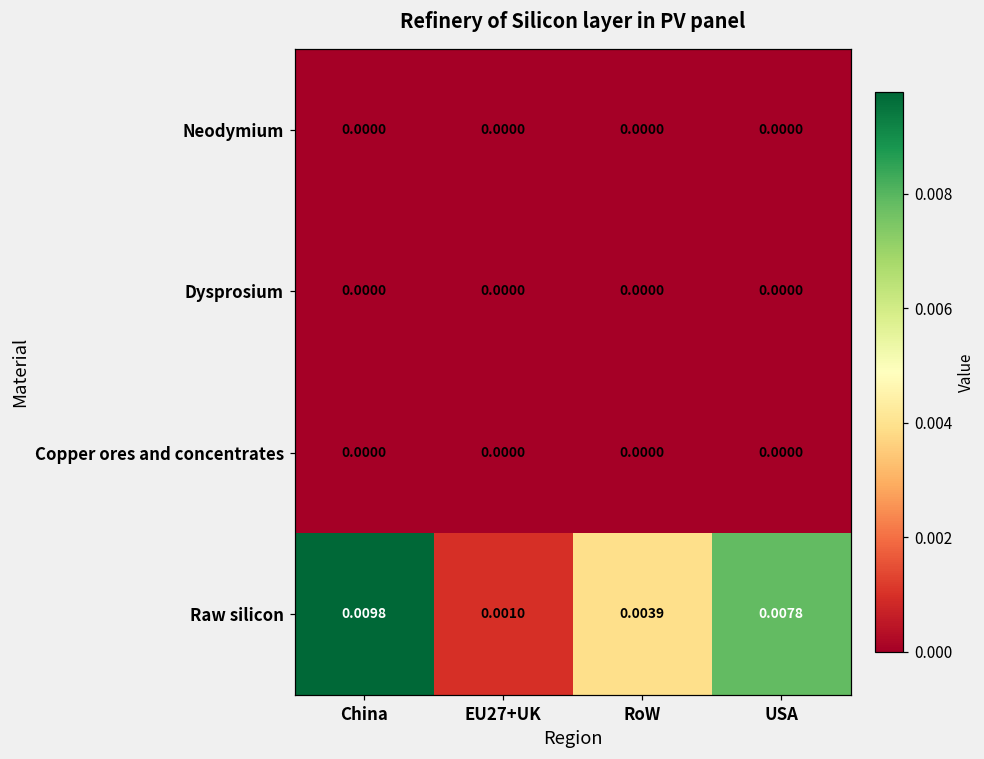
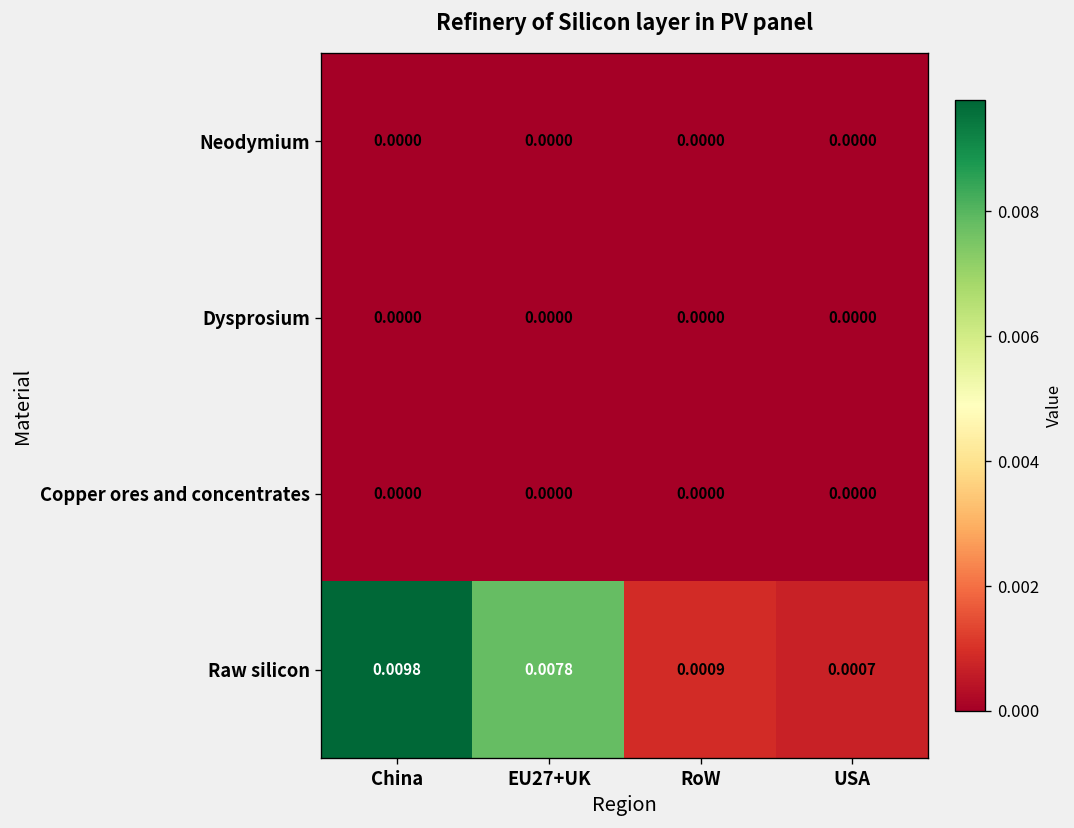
  {
    "Neodymium": {
      "China": 0.0000,
      "EU27+UK": 0.0000,
      "RoW": 0.0000,
      "USA": 0.0000
    },
    "Dysprosium": {
      "China": 0.0000,
      "EU27+UK": 0.0000,
      "RoW": 0.0000,
      "USA": 0.0000
    },
    "Copper ores and concentrates": {
      "China": 0.0000,
      "EU27+UK": 0.0000,
      "RoW": 0.0000,
      "USA": 0.0000
    },
    "Raw silicon": {
      "China": 0.0098,
-     "EU27+UK": 0.0010,
-     "RoW": 0.0039,
-     "USA": 0.0078
+     "EU27+UK": 0.0078,
+     "RoW": 0.0009,
+     "USA": 0.0007
    }
  }
